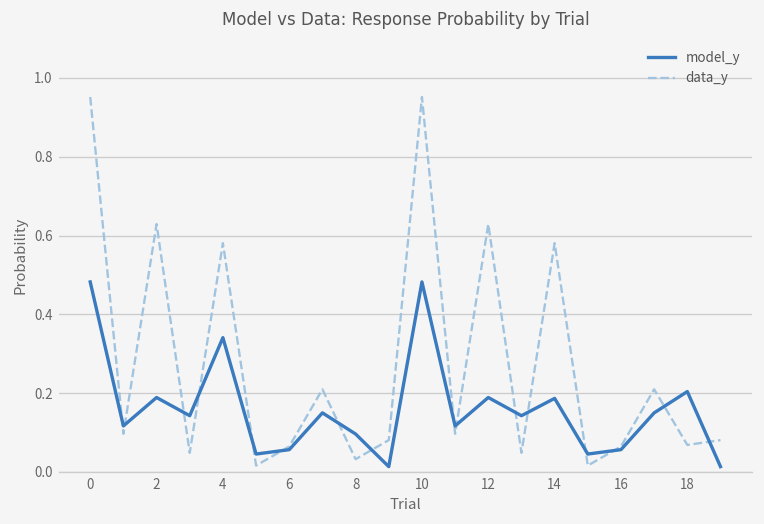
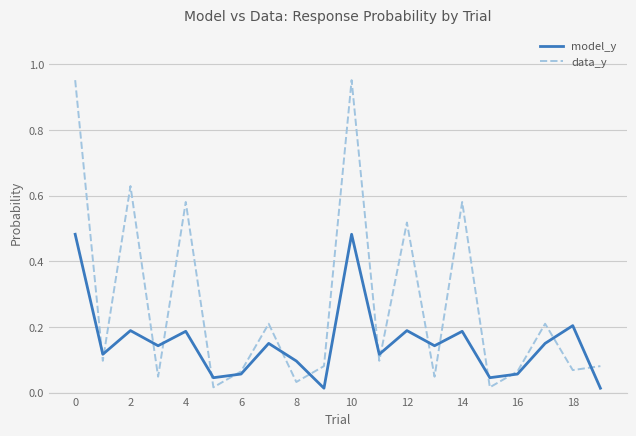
  {
    "model_y": {
      "0": 0.48,
      "2": 0.19,
-     "4": 0.34,
+     "4": 0.19,
      "6": 0.06,
      "8": 0.10,
      "10": 0.48,
      "12": 0.19,
      "14": 0.19,
      "16": 0.06,
      "18": 0.20
    },
    "data_y": {
      "0": 0.95,
      "2": 0.63,
      "4": 0.58,
      "6": 0.06,
      "8": 0.03,
      "10": 0.95,
-     "12": 0.63,
+     "12": 0.52,
      "14": 0.58,
      "16": 0.06,
      "18": 0.07
    }
  }
